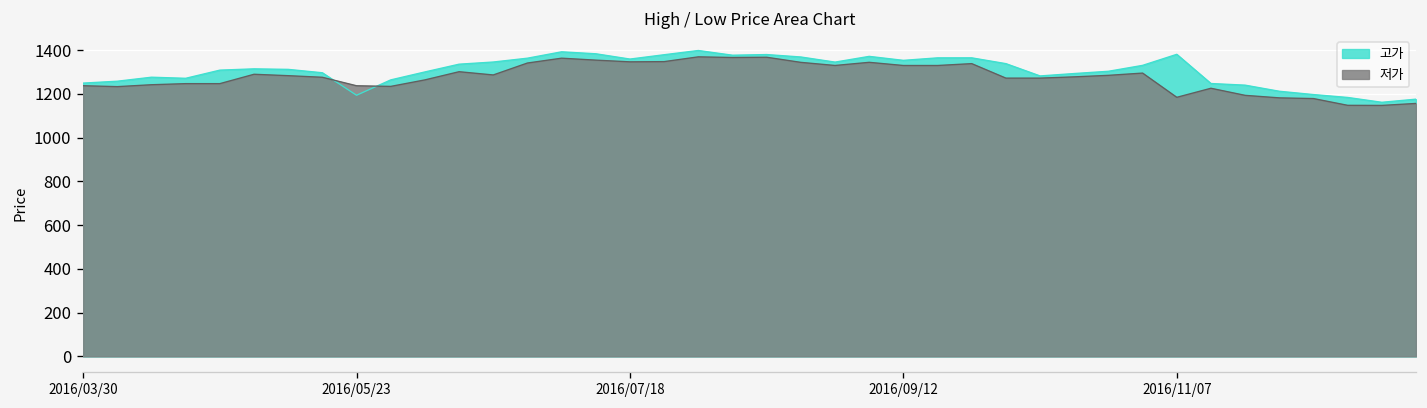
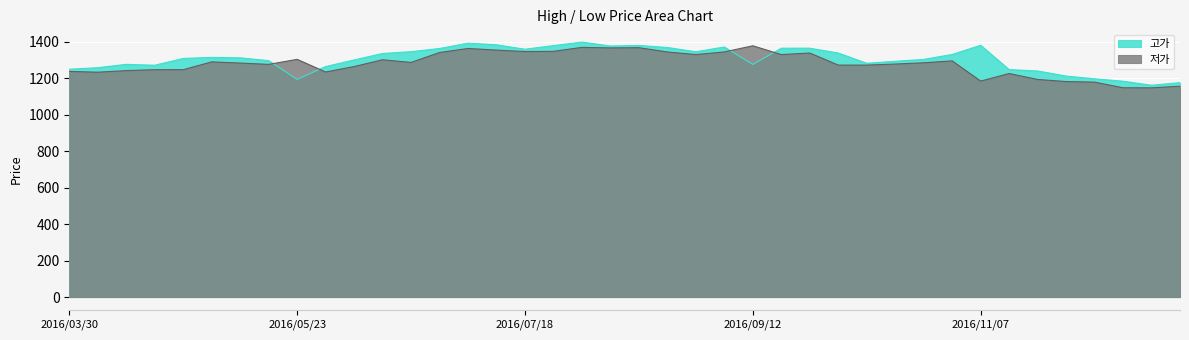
  {
    "고가": {
      "2016/05/23": 1190,
-     "2016/09/12": 1350,
+     "2016/09/12": 1280,
      "2016/11/07": 1380
    },
    "저가": {
-     "2016/05/23": 1240,
-     "2016/09/12": 1330,
+     "2016/05/23": 1300,
+     "2016/09/12": 1380,
      "2016/11/07": 1180
    }
  }
